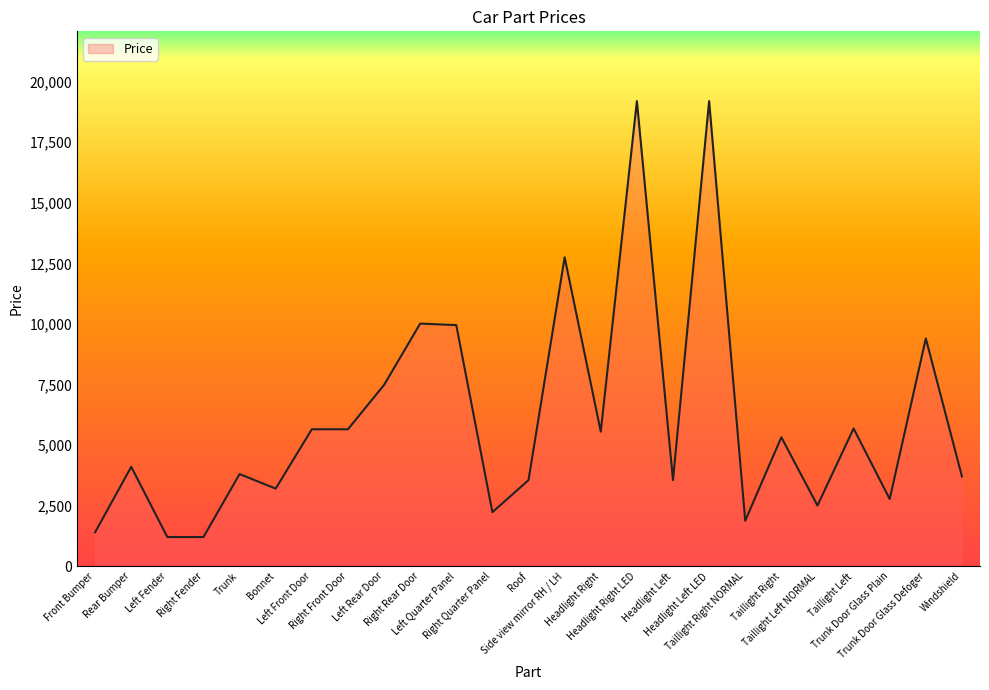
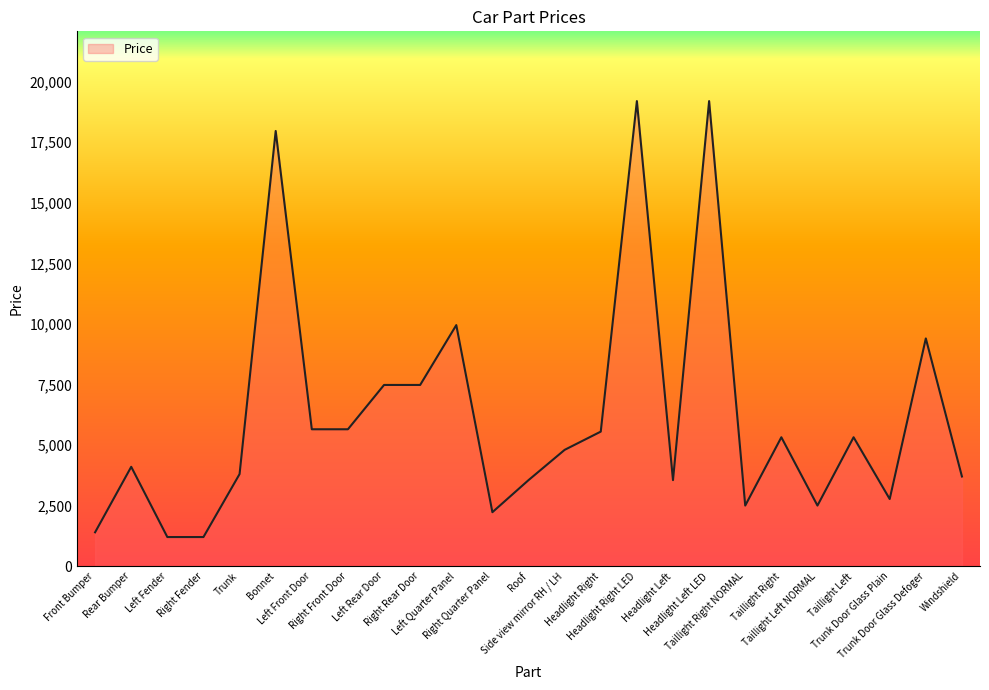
  {
    "Front Bumper": "1,400",
    "Rear Bumper": "4,100",
    "Left Fender": "1,200",
    "Right Fender": "1,200",
    "Trunk": "3,800",
-   "Bonnet": "3,200",
+   "Bonnet": "18,000",
    "Left Front Door": "5,700",
    "Right Front Door": "5,700",
    "Left Rear Door": "7,500",
-   "Right Rear Door": "10,000",
+   "Right Rear Door": "7,500",
    "Left Quarter Panel": "10,000",
    "Right Quarter Panel": "2,200",
    "Roof": "3,600",
-   "Side view mirror RH / LH": "12,800",
+   "Side view mirror RH / LH": "4,800",
    "Headlight Right": "5,600",
    "Headlight Right LED": "19,200",
    "Headlight Left": "3,600",
    "Headlight Left LED": "19,200",
-   "Taillight Right NORMAL": "1,900",
+   "Taillight Right NORMAL": "2,500",
    "Taillight Right": "5,300",
    "Taillight Left NORMAL": "2,500",
-   "Taillight Left": "5,700",
+   "Taillight Left": "5,300",
    "Trunk Door Glass Plain": "2,800",
    "Trunk Door Glass Defoger": "9,400",
    "Windshield": "3,700"
  }
